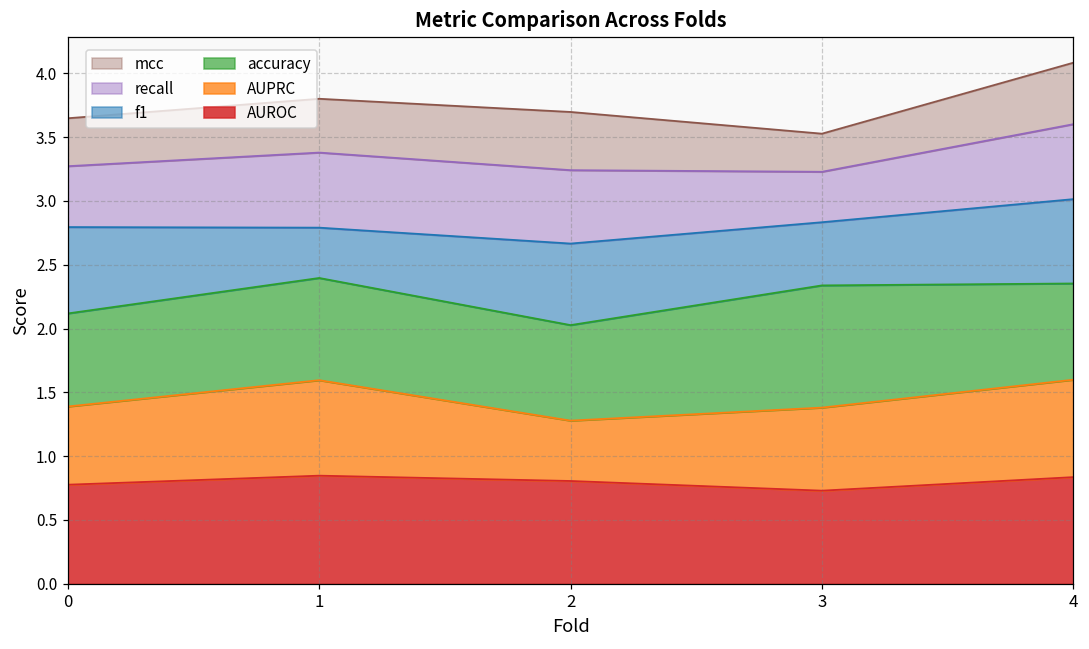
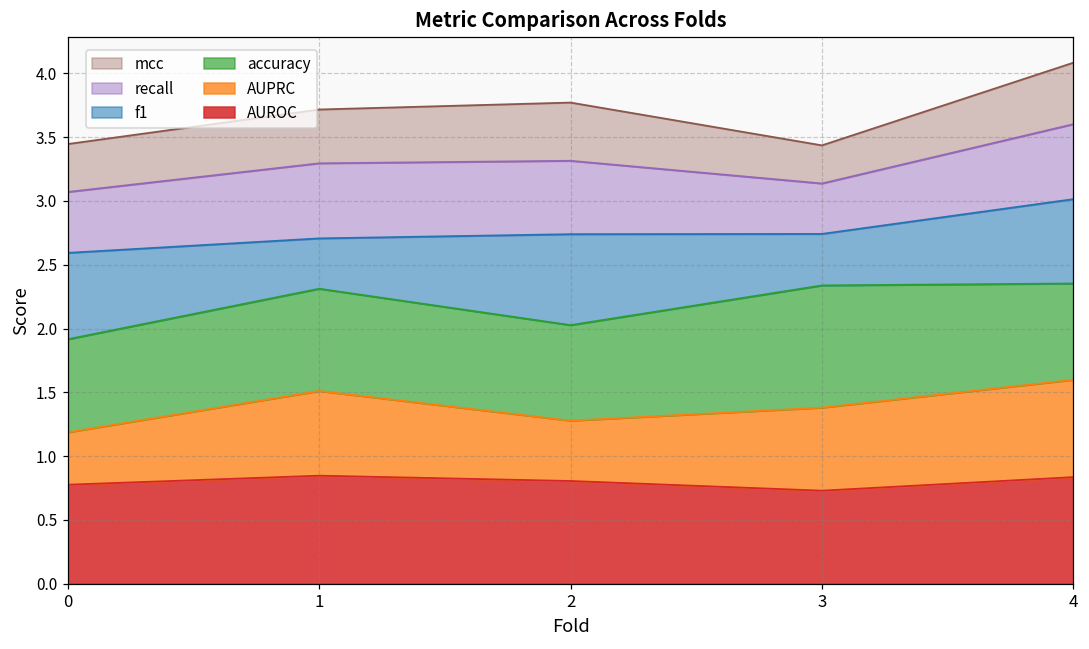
  {
    "AUROC": {
      "0": 0.78,
      "1": 0.85,
      "2": 0.81,
      "3": 0.73,
      "4": 0.84
    },
    "AUPRC": {
-     "0": 0.61,
-     "1": 0.75,
+     "0": 0.41,
+     "1": 0.66,
      "2": 0.47,
      "3": 0.65,
      "4": 0.76
    },
    "accuracy": {
      "0": 0.73,
      "1": 0.80,
      "2": 0.75,
      "3": 0.96,
      "4": 0.75
    },
    "f1": {
      "0": 0.68,
      "1": 0.39,
-     "2": 0.64,
-     "3": 0.49,
+     "2": 0.71,
+     "3": 0.40,
      "4": 0.66
    }
  }
